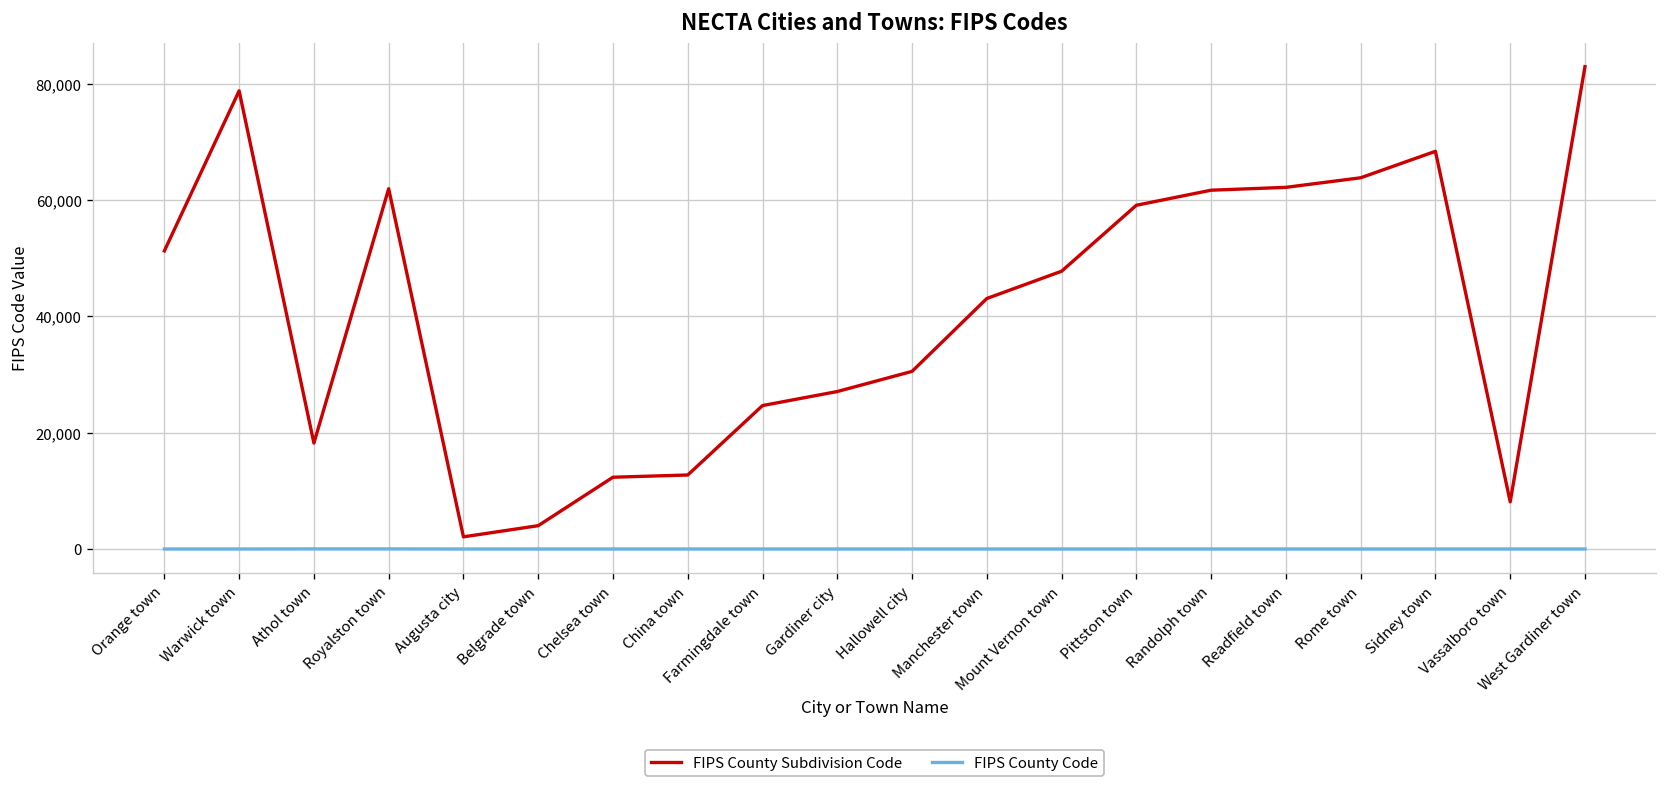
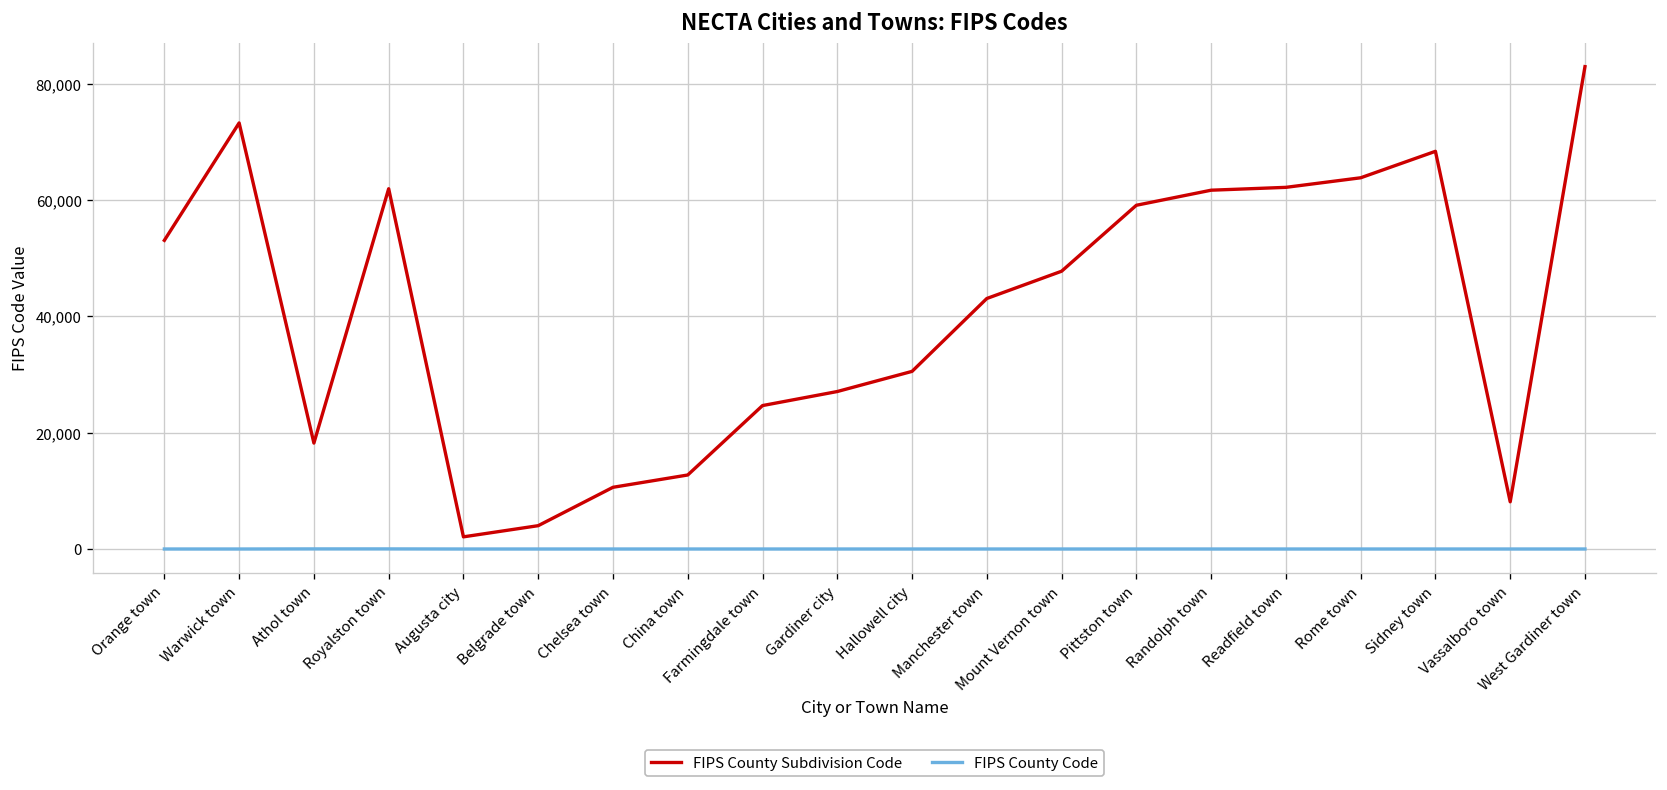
  {
    "FIPS County Subdivision Code": {
-     "Orange town": "51,000",
-     "Warwick town": "79,000",
+     "Orange town": "53,000",
+     "Warwick town": "73,000",
      "Athol town": "18,000",
      "Royalston town": "62,000",
      "Augusta city": "2,000",
      "Belgrade town": "4,000",
-     "Chelsea town": "12,000",
+     "Chelsea town": "11,000",
      "China town": "13,000",
      "Farmingdale town": "25,000",
      "Gardiner city": "27,000",
      "Hallowell city": "31,000",
      "Manchester town": "43,000",
      "Mount Vernon town": "48,000",
      "Pittston town": "59,000",
      "Randolph town": "62,000",
      "Readfield town": "62,000",
      "Rome town": "64,000",
      "Sidney town": "68,000",
      "Vassalboro town": "8,000",
      "West Gardiner town": "83,000"
    },
    "FIPS County Code": {
      "Orange town": "0",
      "Warwick town": "0",
      "Athol town": "0",
      "Royalston town": "0",
      "Augusta city": "0",
      "Belgrade town": "0",
      "Chelsea town": "0",
      "China town": "0",
      "Farmingdale town": "0",
      "Gardiner city": "0",
      "Hallowell city": "0",
      "Manchester town": "0",
      "Mount Vernon town": "0",
      "Pittston town": "0",
      "Randolph town": "0",
      "Readfield town": "0",
      "Rome town": "0",
      "Sidney town": "0",
      "Vassalboro town": "0",
      "West Gardiner town": "0"
    }
  }
